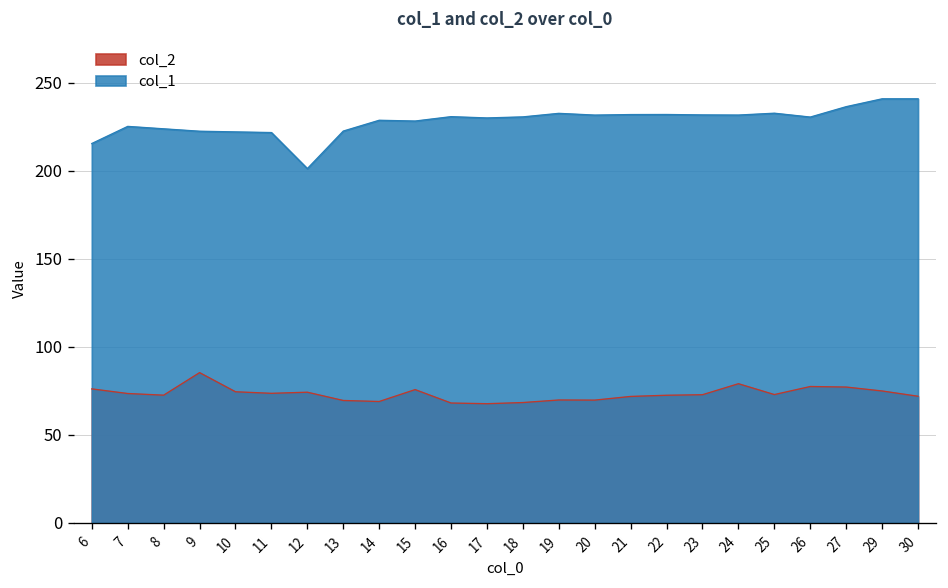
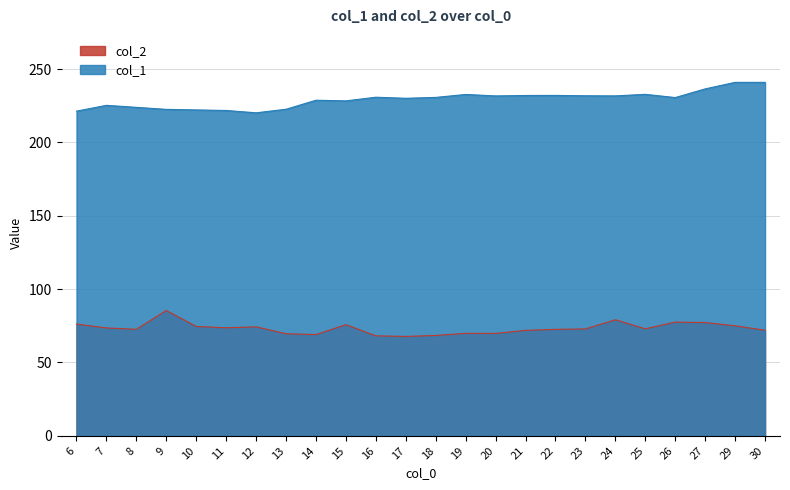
  {
    "col_2": {
      "6": 76,
      "7": 74,
      "8": 73,
      "9": 85,
      "10": 75,
      "11": 74,
      "12": 74,
      "13": 70,
      "14": 69,
      "15": 76,
      "16": 68,
      "17": 68,
      "18": 68,
      "19": 70,
      "20": 70,
      "21": 72,
      "22": 73,
      "23": 73,
      "24": 79,
      "25": 73,
      "26": 78,
      "27": 77,
      "29": 75,
      "30": 72
    },
    "col_1": {
-     "6": 216,
+     "6": 221,
      "7": 225,
      "8": 224,
      "9": 223,
      "10": 222,
      "11": 222,
-     "12": 201,
+     "12": 220,
      "13": 223,
      "14": 229,
      "15": 228,
      "16": 231,
      "17": 230,
      "18": 231,
      "19": 233,
      "20": 232,
      "21": 232,
      "22": 232,
      "23": 232,
      "24": 232,
      "25": 233,
      "26": 231,
      "27": 237,
      "29": 241,
      "30": 241
    }
  }
